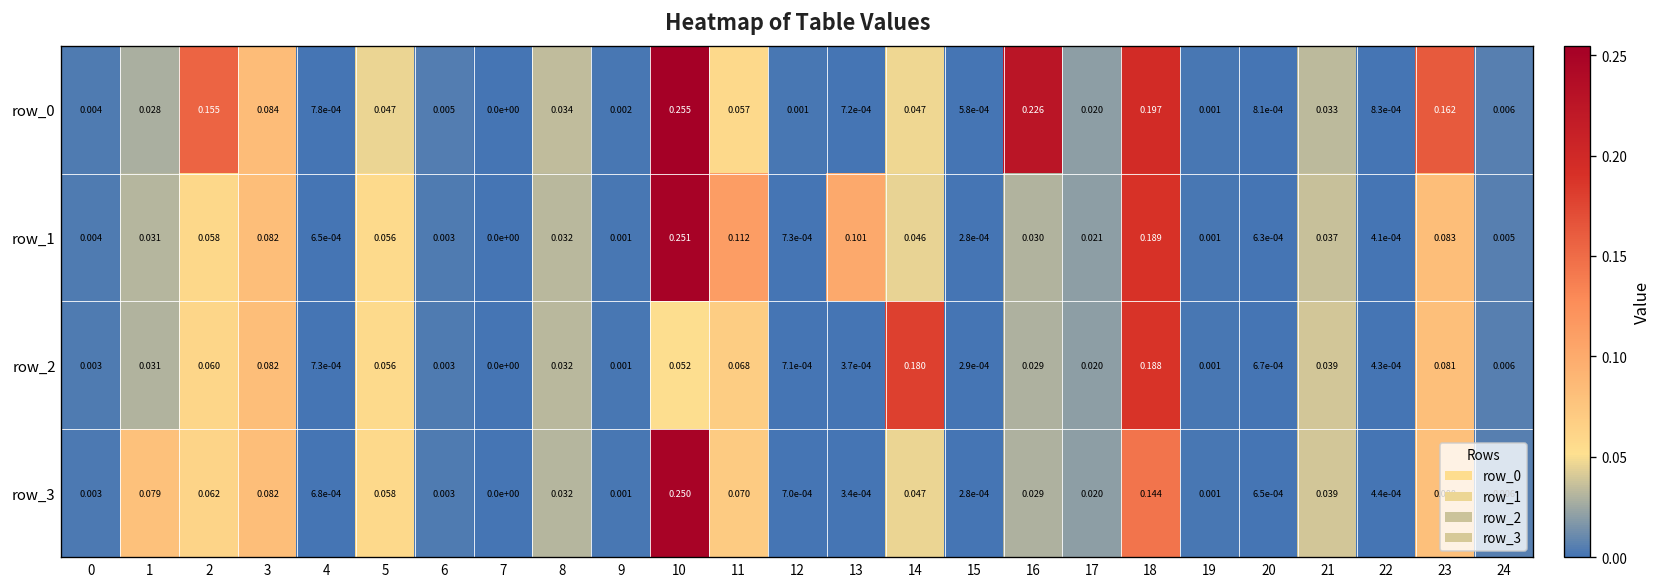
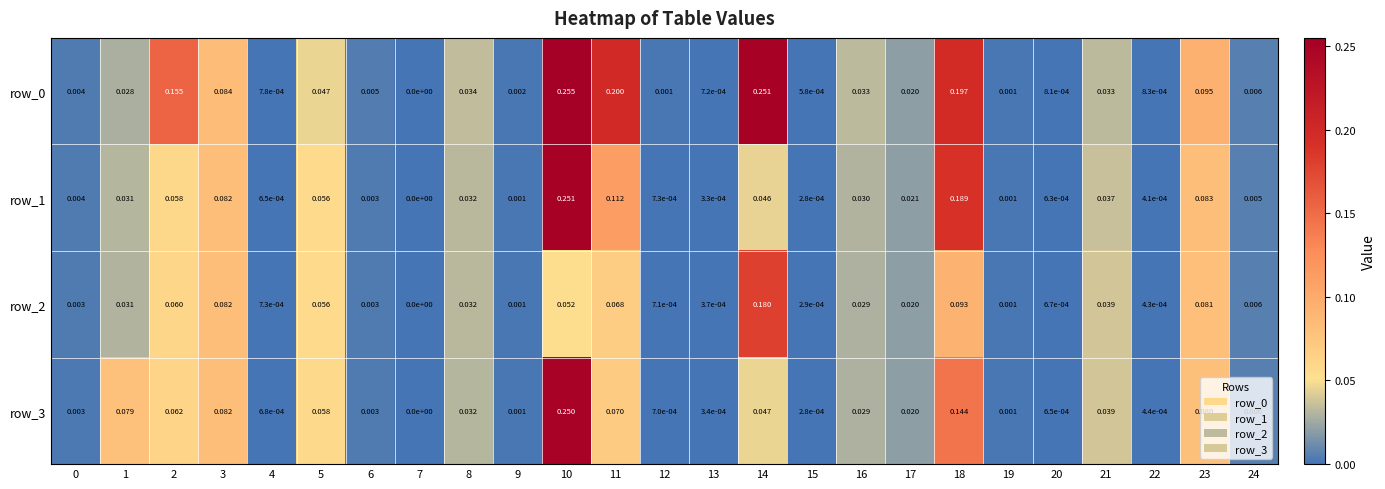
  {
    "row_0": {
      "0": "0.004",
      "1": "0.028",
      "2": "0.155",
      "3": "0.084",
      "4": "7.8e-04",
      "5": "0.047",
      "6": "0.005",
      "7": "0.0e+00",
      "8": "0.034",
      "9": "0.002",
      "10": "0.255",
-     "11": "0.057",
+     "11": "0.200",
      "12": "0.001",
      "13": "7.2e-04",
-     "14": "0.047",
+     "14": "0.251",
      "15": "5.8e-04",
-     "16": "0.226",
+     "16": "0.033",
      "17": "0.020",
      "18": "0.197",
      "19": "0.001",
      "20": "8.1e-04",
      "21": "0.033",
      "22": "8.3e-04",
-     "23": "0.162",
+     "23": "0.095",
      "24": "0.006"
    },
    "row_1": {
      "0": "0.004",
      "1": "0.031",
      "2": "0.058",
      "3": "0.082",
      "4": "6.5e-04",
      "5": "0.056",
      "6": "0.003",
      "7": "0.0e+00",
      "8": "0.032",
      "9": "0.001",
      "10": "0.251",
      "11": "0.112",
      "12": "7.3e-04",
-     "13": "0.101",
+     "13": "3.3e-04",
      "14": "0.046",
      "15": "2.8e-04",
      "16": "0.030",
      "17": "0.021",
      "18": "0.189",
      "19": "0.001",
      "20": "6.3e-04",
      "21": "0.037",
      "22": "4.1e-04",
      "23": "0.083",
      "24": "0.005"
    },
    "row_2": {
      "0": "0.003",
      "1": "0.031",
      "2": "0.060",
      "3": "0.082",
      "4": "7.3e-04",
      "5": "0.056",
      "6": "0.003",
      "7": "0.0e+00",
      "8": "0.032",
      "9": "0.001",
      "10": "0.052",
      "11": "0.068",
      "12": "7.1e-04",
      "13": "3.7e-04",
      "14": "0.180",
      "15": "2.9e-04",
      "16": "0.029",
      "17": "0.020",
-     "18": "0.188",
+     "18": "0.093",
      "19": "0.001",
      "20": "6.7e-04",
      "21": "0.039",
      "22": "4.3e-04",
      "23": "0.081",
      "24": "0.006"
    },
    "row_3": {
      "0": "0.003",
      "1": "0.079",
      "2": "0.062",
      "3": "0.082",
      "4": "6.8e-04",
      "5": "0.058",
      "6": "0.003",
      "7": "0.0e+00",
      "8": "0.032",
      "9": "0.001",
      "10": "0.250",
      "11": "0.070",
      "12": "7.0e-04",
      "13": "3.4e-04",
      "14": "0.047",
      "15": "2.8e-04",
      "16": "0.029",
      "17": "0.020",
      "18": "0.144",
      "19": "0.001",
      "20": "6.5e-04",
      "21": "0.039",
      "22": "4.4e-04"
    }
  }
